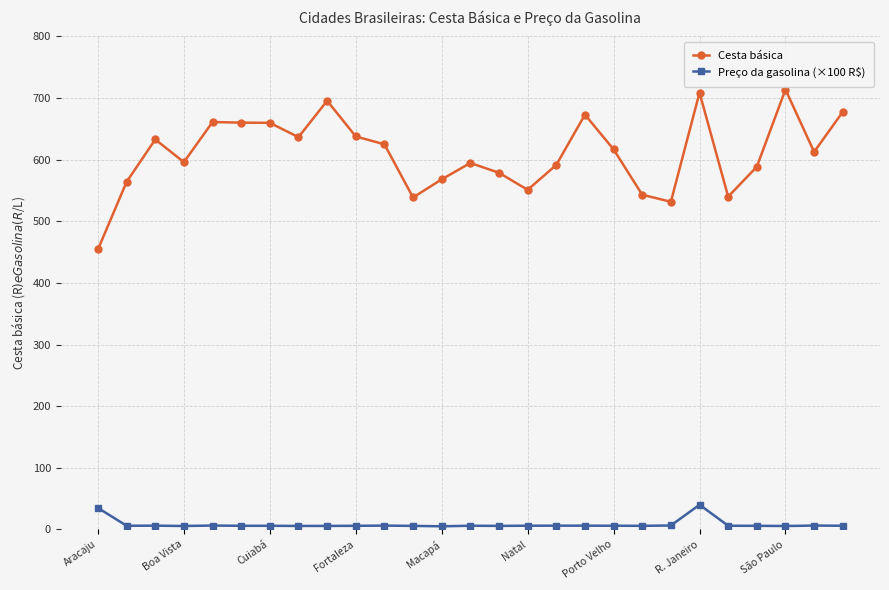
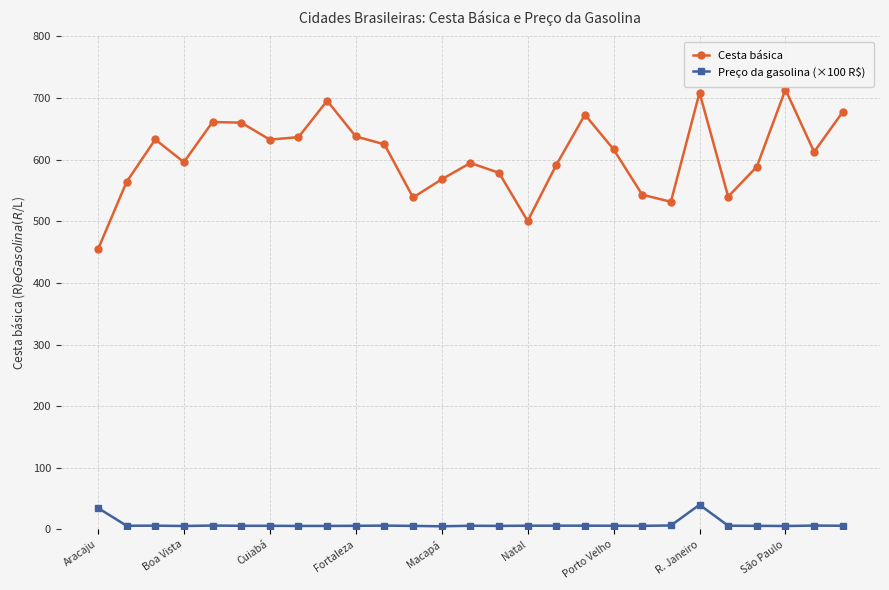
  {
    "Cesta básica": {
      "Aracaju": 450,
      "Boa Vista": 600,
-     "Cuiabá": 660,
+     "Cuiabá": 630,
      "Fortaleza": 640,
      "Macapá": 570,
-     "Natal": 550,
+     "Natal": 500,
      "Porto Velho": 620,
      "R. Janeiro": 710,
      "São Paulo": 710
    },
    "Preço da gasolina (×100 R$)": {
      "Aracaju": 30,
      "Boa Vista": 10,
      "Cuiabá": 10,
      "Fortaleza": 10,
      "Macapá": 10,
      "Natal": 10,
      "Porto Velho": 10,
      "R. Janeiro": 40,
      "São Paulo": 10
    }
  }
